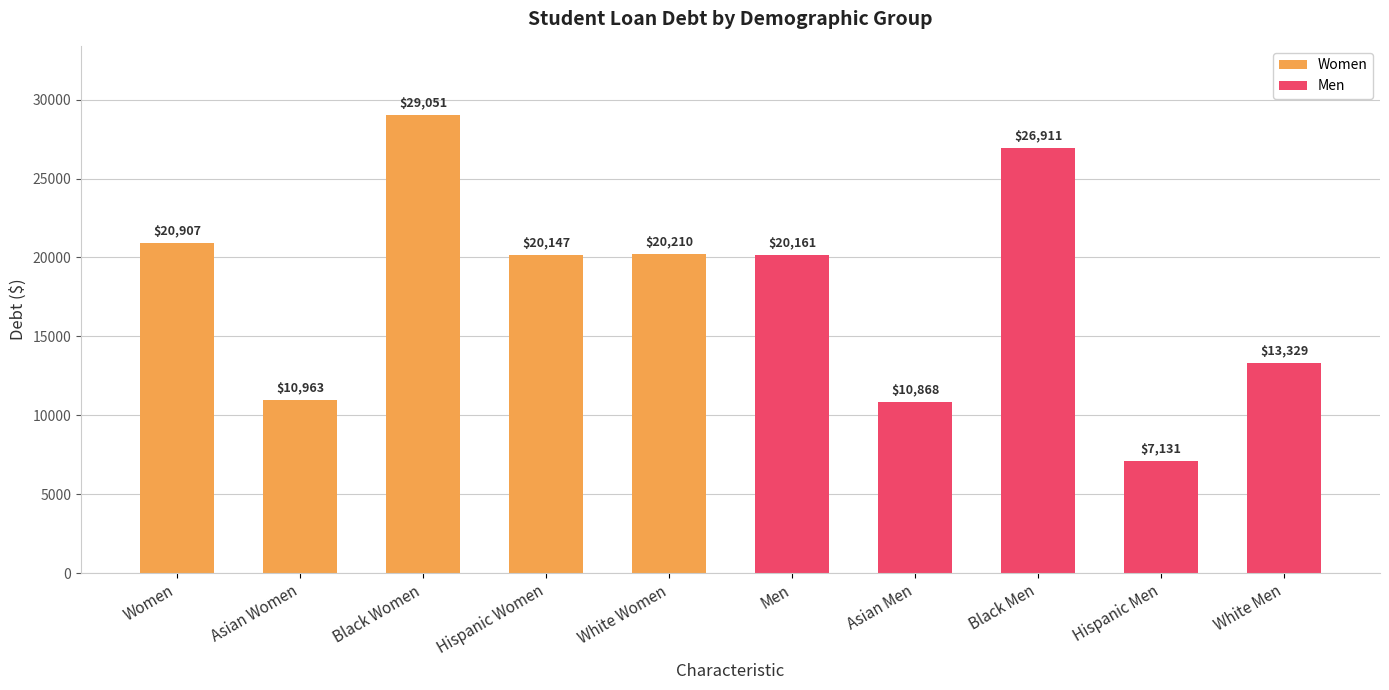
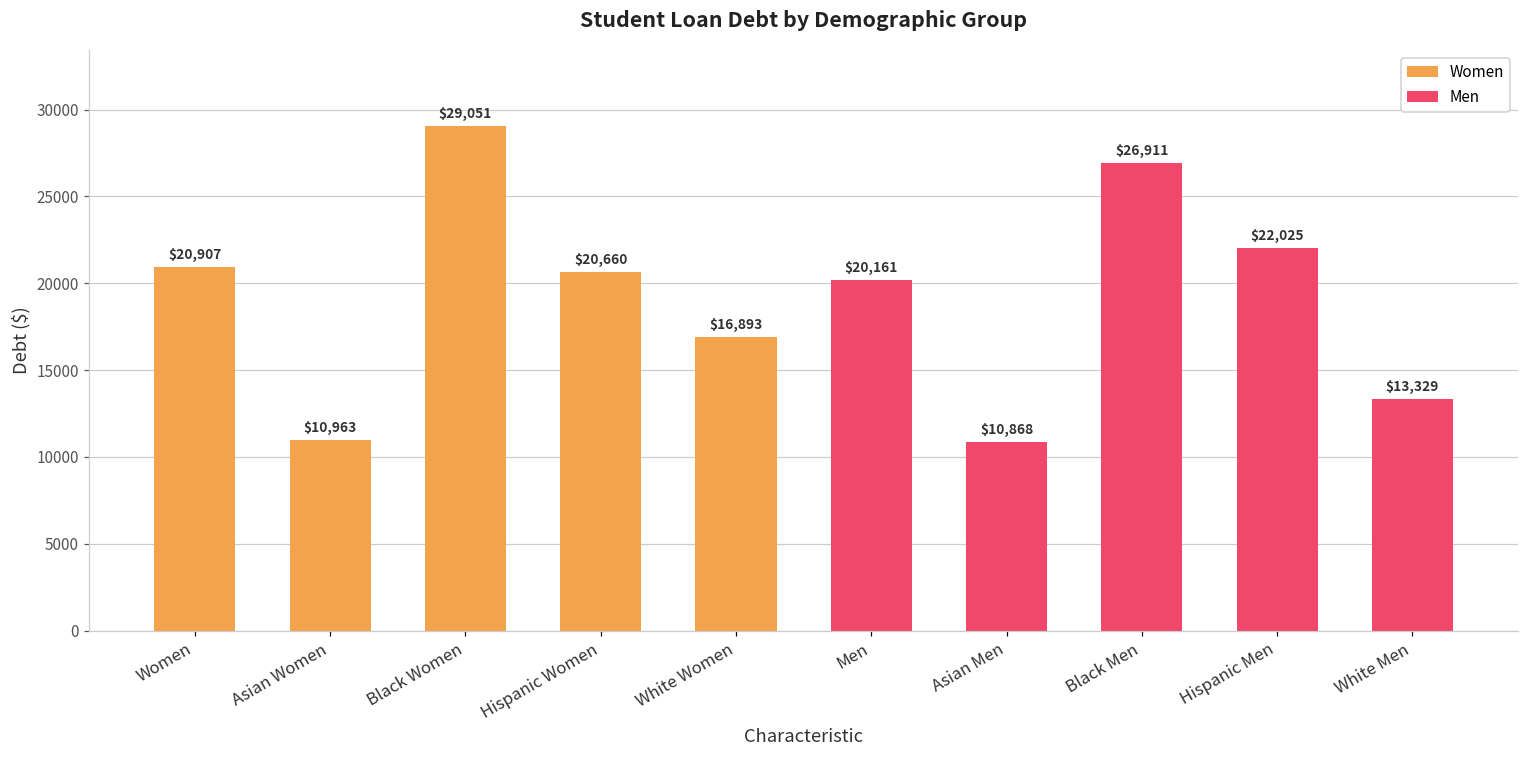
  {
    "Women": "$20,907",
    "Asian Women": "$10,963",
    "Black Women": "$29,051",
-   "Hispanic Women": "$20,147",
-   "White Women": "$20,210",
+   "Hispanic Women": "$20,660",
+   "White Women": "$16,893",
    "Men": "$20,161",
    "Asian Men": "$10,868",
    "Black Men": "$26,911",
-   "Hispanic Men": "$7,131",
+   "Hispanic Men": "$22,025",
    "White Men": "$13,329"
  }
